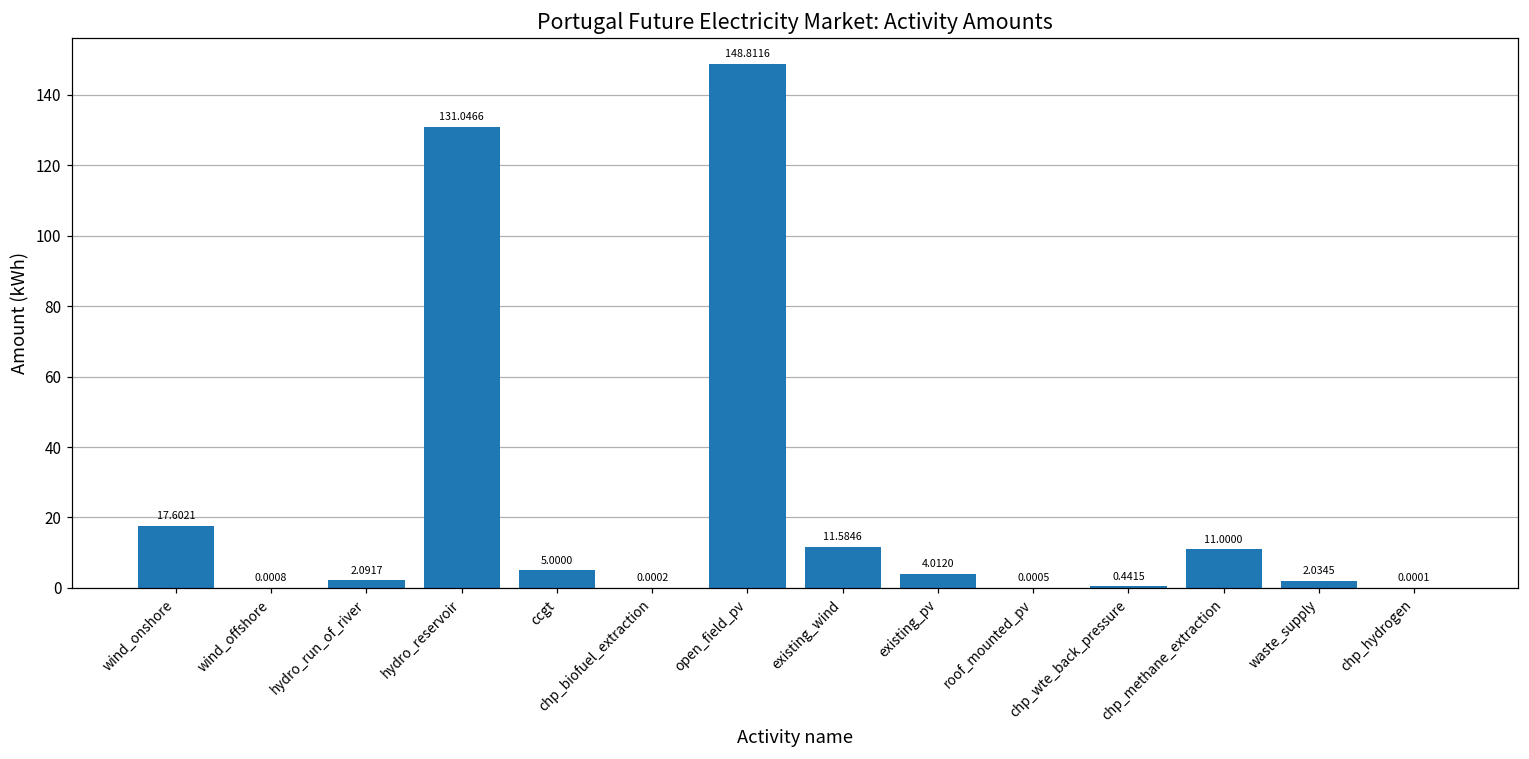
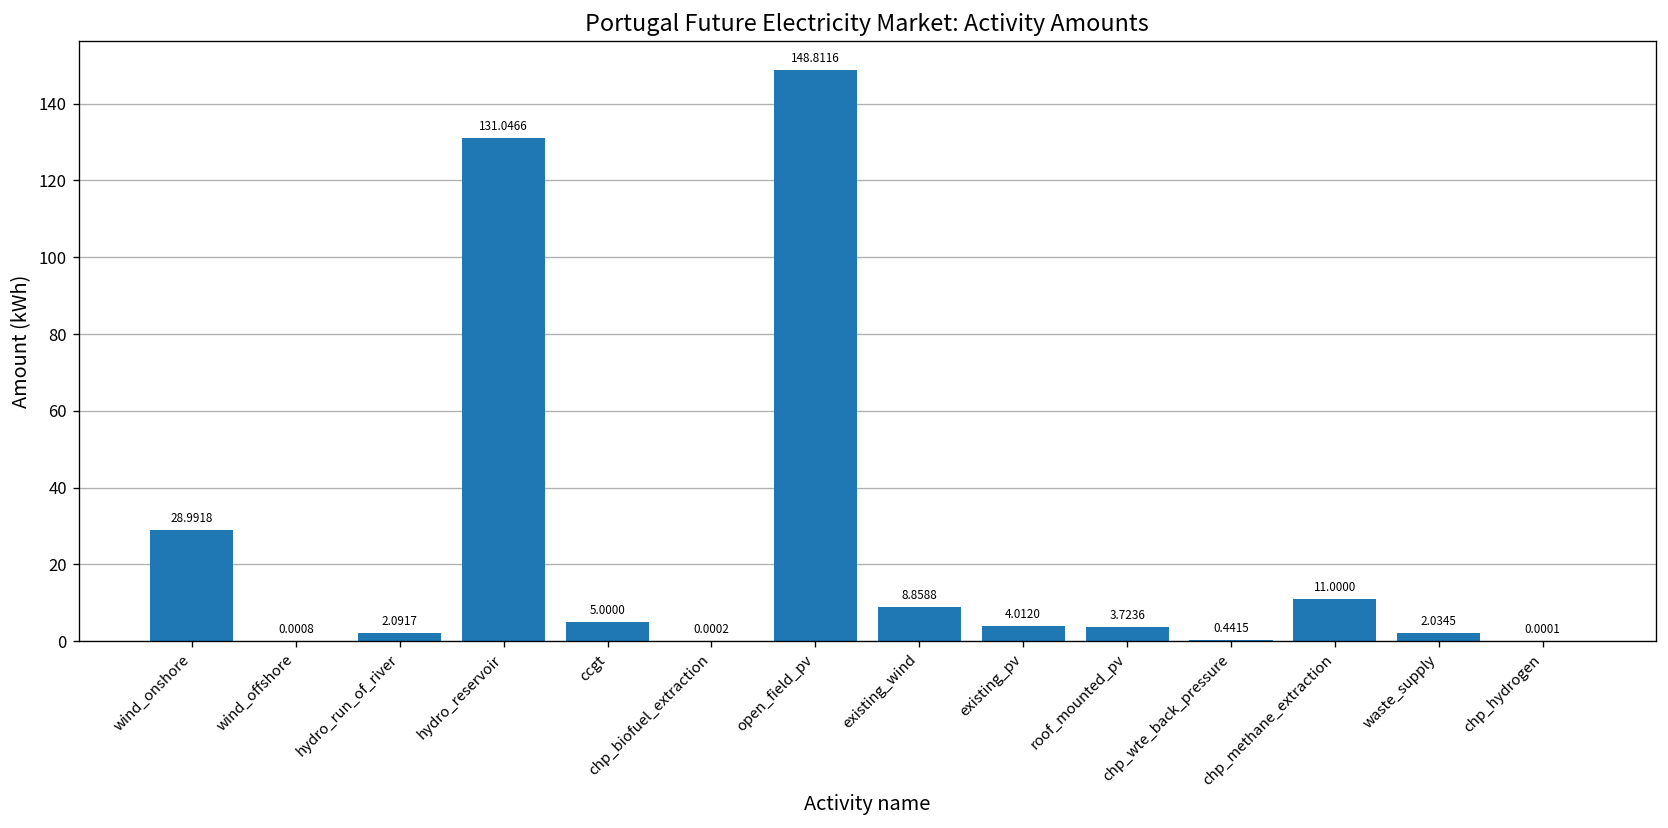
  {
-   "wind_onshore": 17.6021,
+   "wind_onshore": 28.9918,
    "wind_offshore": 0.0008,
    "hydro_run_of_river": 2.0917,
    "hydro_reservoir": 131.0466,
    "ccgt": 5.0000,
    "chp_biofuel_extraction": 0.0002,
    "open_field_pv": 148.8116,
-   "existing_wind": 11.5846,
+   "existing_wind": 8.8588,
    "existing_pv": 4.0120,
-   "roof_mounted_pv": 0.0005,
+   "roof_mounted_pv": 3.7236,
    "chp_wte_back_pressure": 0.4415,
    "chp_methane_extraction": 11.0000,
    "waste_supply": 2.0345,
    "chp_hydrogen": 0.0001
  }
